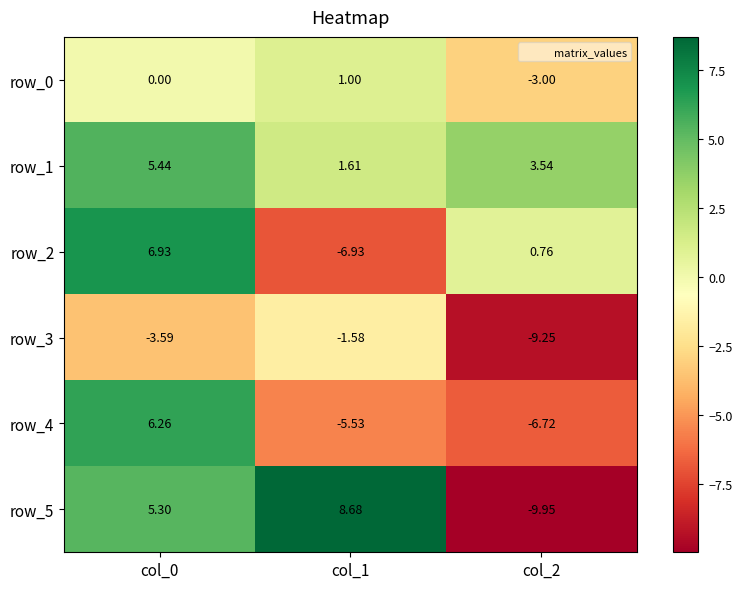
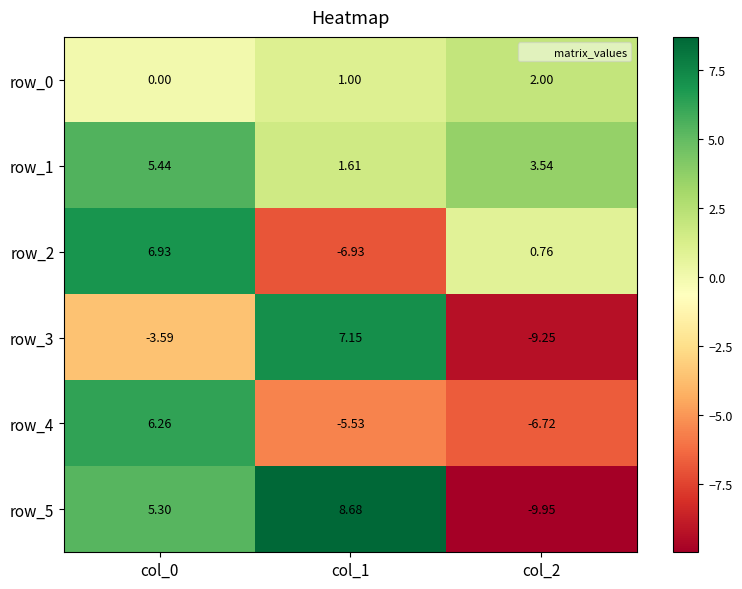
  {
    "row_0": {
      "col_0": 0.00,
      "col_1": 1.00,
-     "col_2": -3.00
+     "col_2": 2.00
    },
    "row_1": {
      "col_0": 5.44,
      "col_1": 1.61,
      "col_2": 3.54
    },
    "row_2": {
      "col_0": 6.93,
      "col_1": -6.93,
      "col_2": 0.76
    },
    "row_3": {
      "col_0": -3.59,
-     "col_1": -1.58,
+     "col_1": 7.15,
      "col_2": -9.25
    },
    "row_4": {
      "col_0": 6.26,
      "col_1": -5.53,
      "col_2": -6.72
    },
    "row_5": {
      "col_0": 5.30,
      "col_1": 8.68,
      "col_2": -9.95
    }
  }
